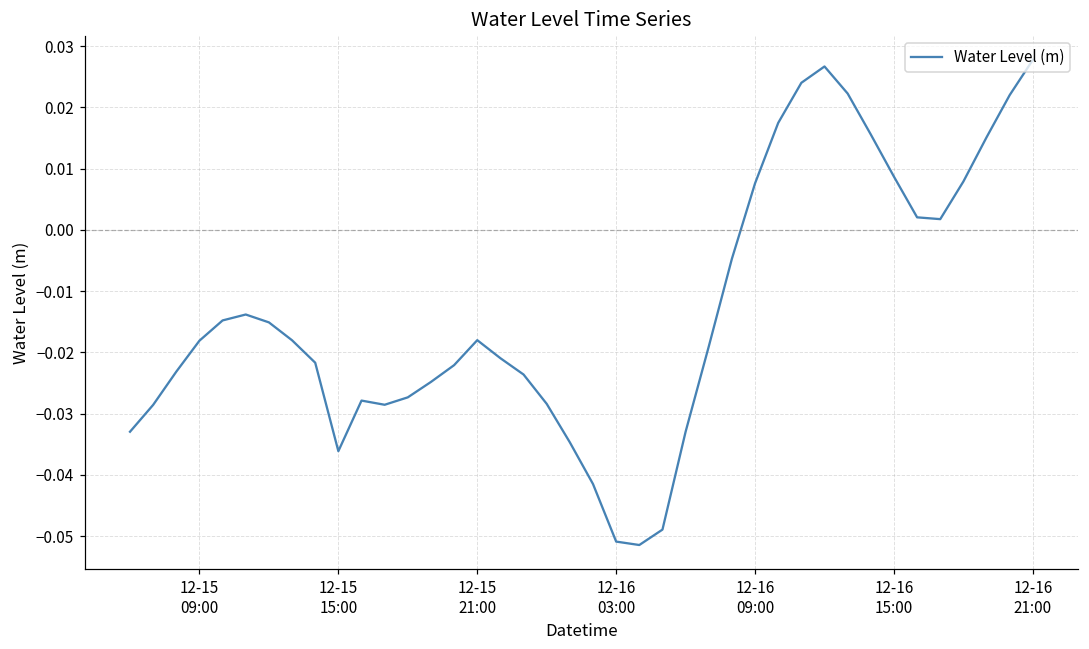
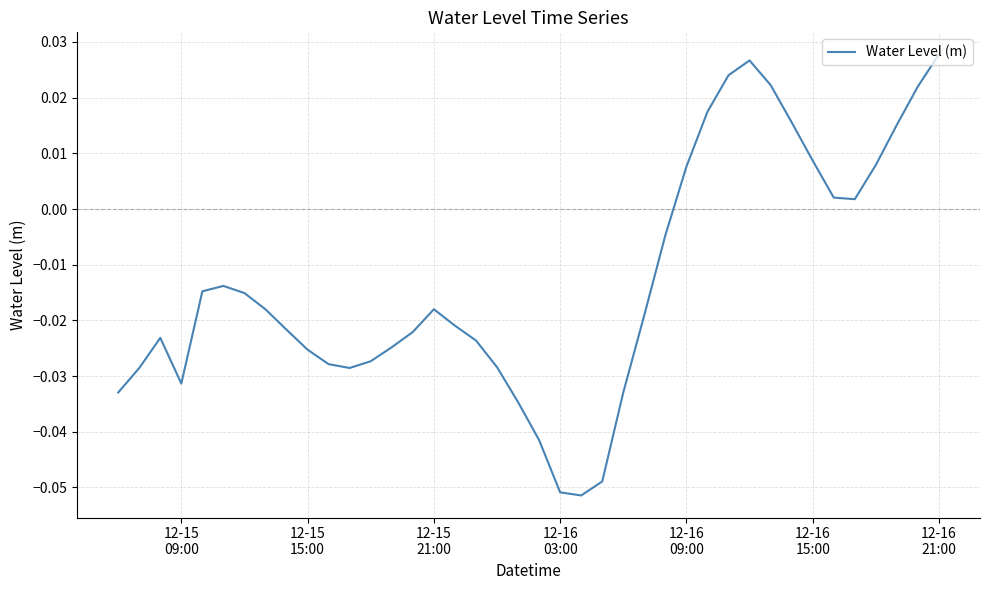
  {
-   "12-15 09:00": -0.018,
-   "12-15 15:00": -0.036,
+   "12-15 09:00": -0.031,
+   "12-15 15:00": -0.025,
    "12-15 21:00": -0.018,
    "12-16 03:00": -0.051,
    "12-16 09:00": 0.008,
    "12-16 15:00": 0.009
  }
